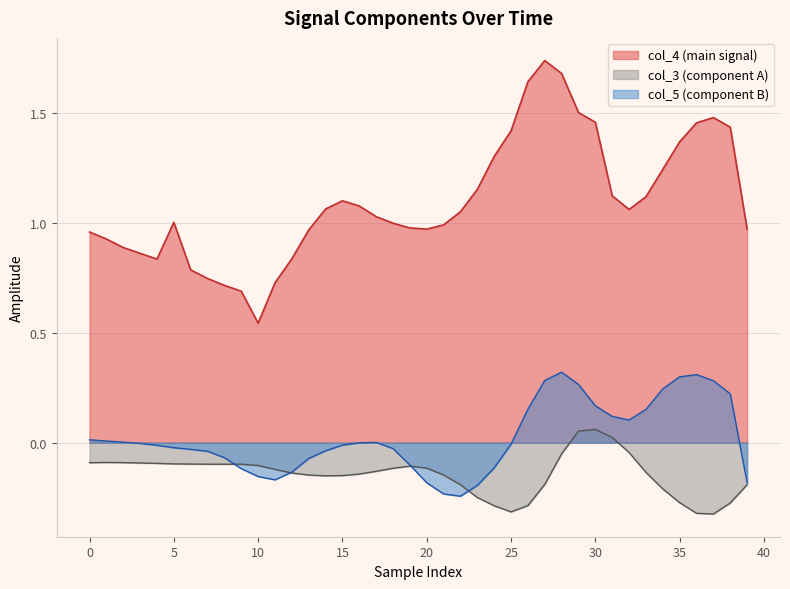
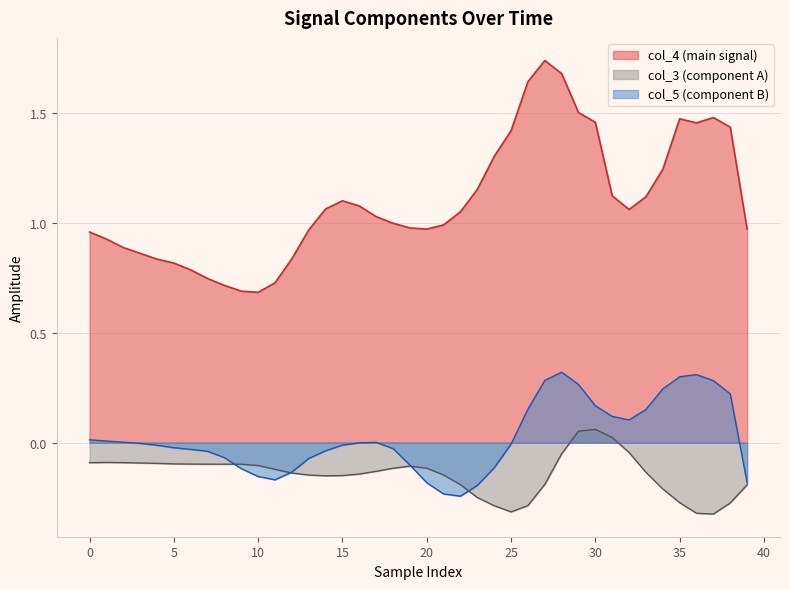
  {
    "col_4 (main signal)": {
      "0": 0.96,
-     "5": 1.00,
-     "10": 0.54,
+     "5": 0.82,
+     "10": 0.68,
      "15": 1.10,
      "20": 0.97,
      "25": 1.42,
      "30": 1.46,
-     "35": 1.37
+     "35": 1.47
    }
  }
